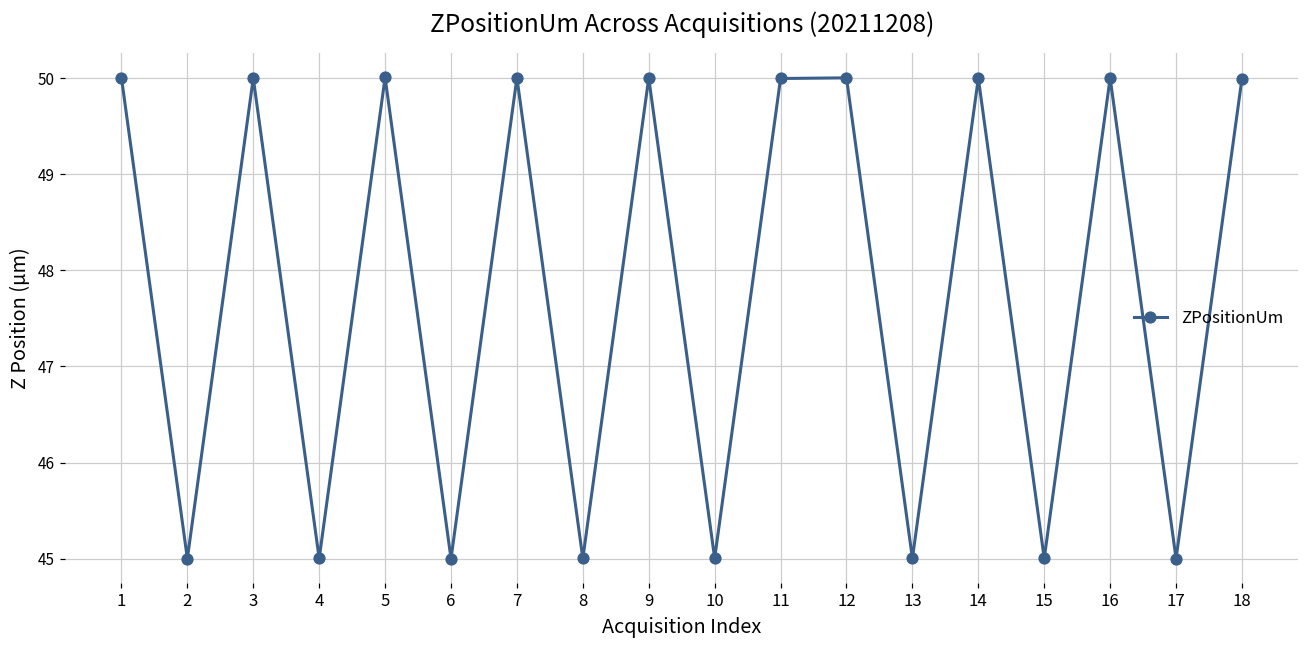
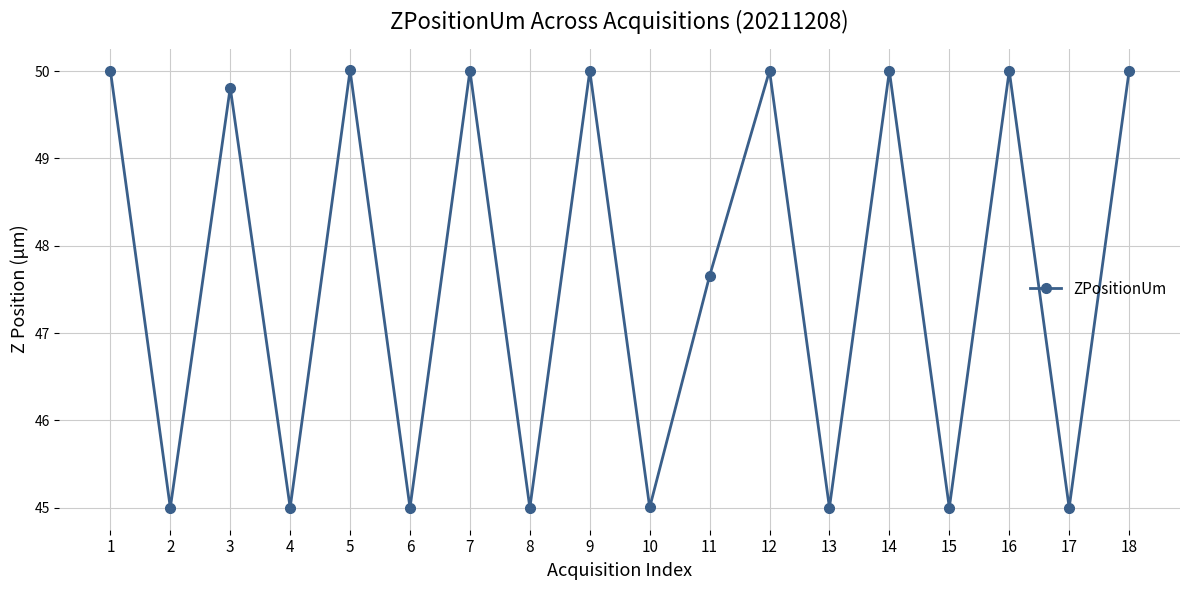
  {
    "1": 50.0,
    "2": 45.0,
-   "3": 50.0,
+   "3": 49.8,
    "4": 45.0,
    "5": 50.0,
    "6": 45.0,
    "7": 50.0,
    "8": 45.0,
    "9": 50.0,
    "10": 45.0,
-   "11": 50.0,
+   "11": 47.7,
    "12": 50.0,
    "13": 45.0,
    "14": 50.0,
    "15": 45.0,
    "16": 50.0,
    "17": 45.0,
    "18": 50.0
  }
